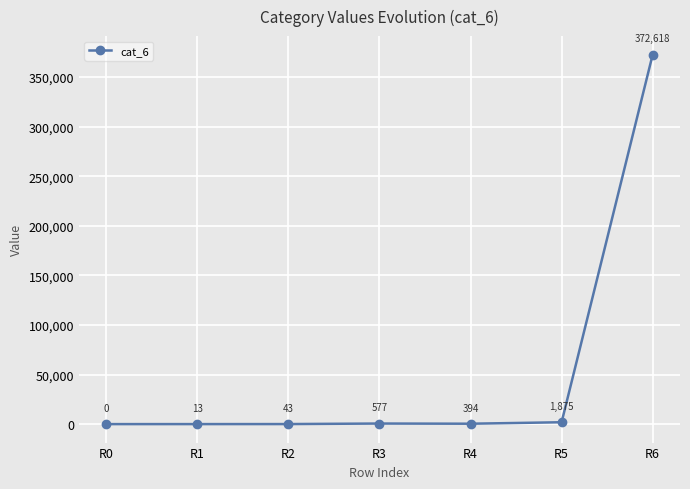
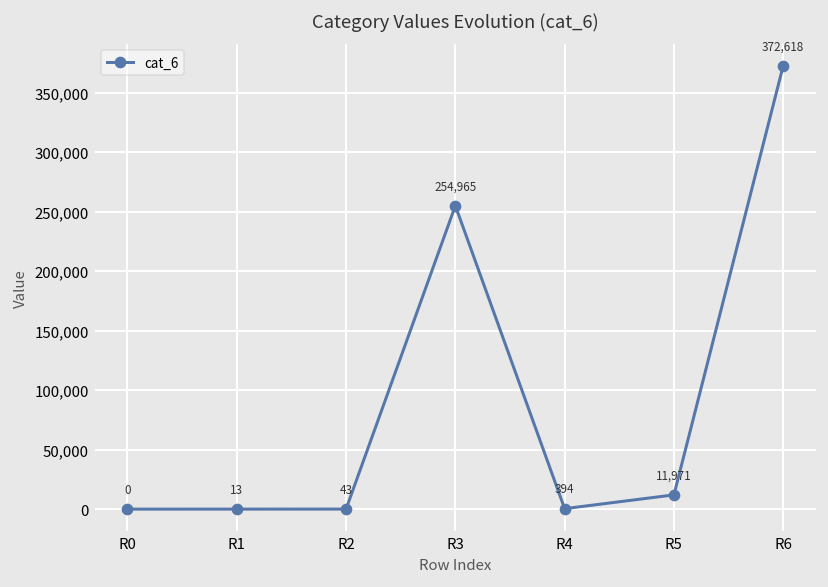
  {
    "R0": "0",
    "R1": "13",
    "R2": "43",
-   "R3": "577",
+   "R3": "254,965",
    "R4": "394",
-   "R5": "1,875",
+   "R5": "11,971",
    "R6": "372,618"
  }
